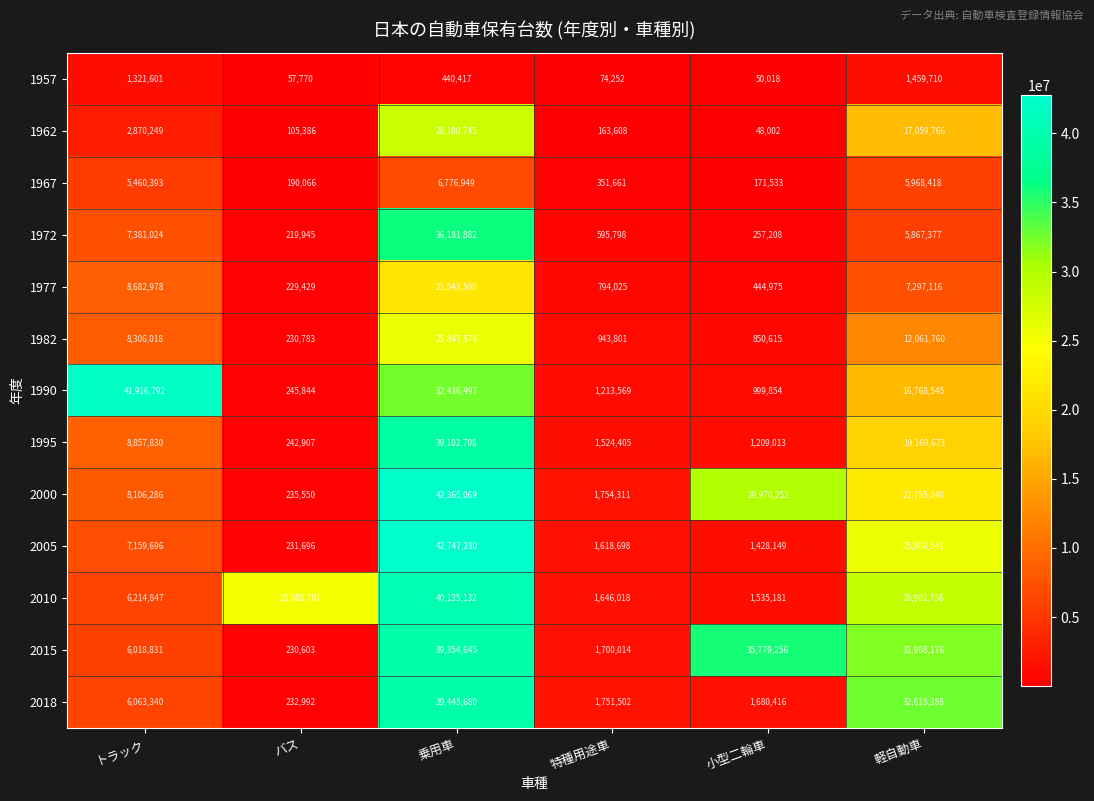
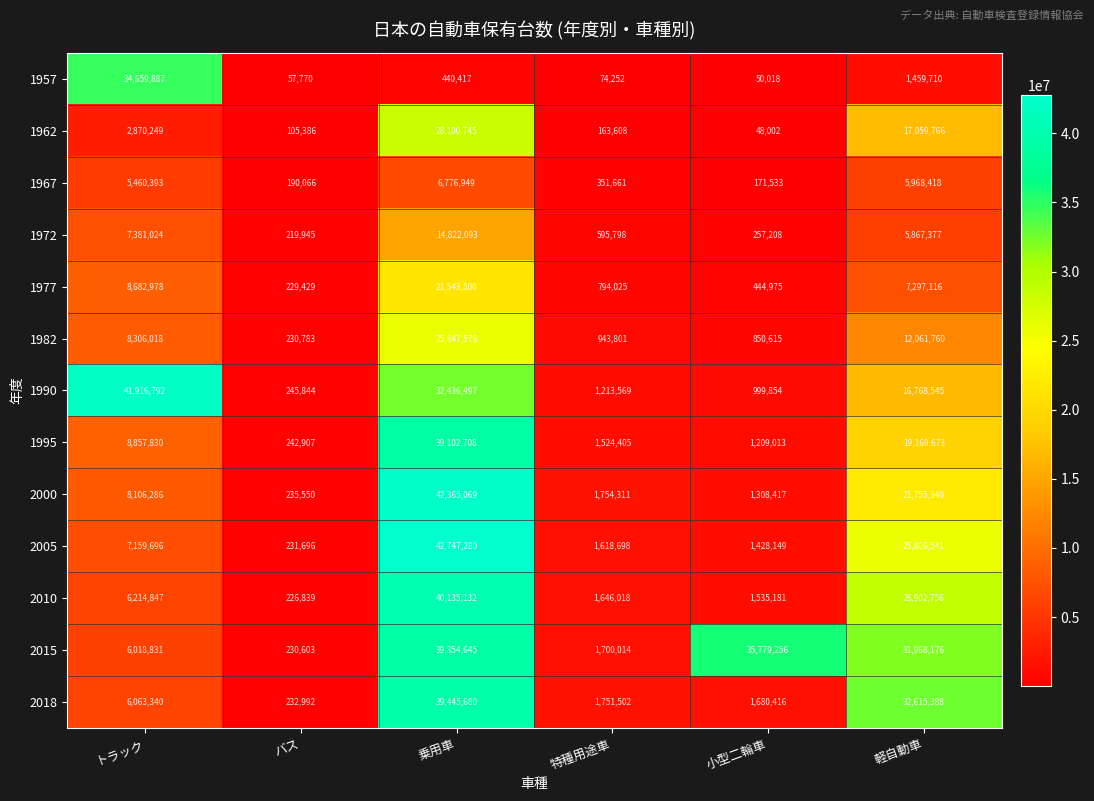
  {
    "1957": {
-     "トラック": "1,321,601",
+     "トラック": "34,659,887",
      "バス": "57,770",
      "乗用車": "440,417",
      "特種用途車": "74,252",
      "小型二輪車": "50,018",
      "軽自動車": "1,459,710"
    },
    "1962": {
      "トラック": "2,870,249",
      "バス": "105,386",
      "乗用車": "28,100,745",
      "特種用途車": "163,608",
      "小型二輪車": "48,002",
      "軽自動車": "17,059,766"
    },
    "1967": {
      "トラック": "5,460,393",
      "バス": "190,066",
      "乗用車": "6,776,949",
      "特種用途車": "351,661",
      "小型二輪車": "171,533",
      "軽自動車": "5,968,418"
    },
    "1972": {
      "トラック": "7,381,024",
      "バス": "219,945",
-     "乗用車": "36,181,882",
+     "乗用車": "14,822,093",
      "特種用途車": "595,798",
      "小型二輪車": "257,208",
      "軽自動車": "5,867,377"
    },
    "1977": {
      "トラック": "8,682,978",
      "バス": "229,429",
      "乗用車": "21,543,500",
      "特種用途車": "794,025",
      "小型二輪車": "444,975",
      "軽自動車": "7,297,116"
    },
    "1982": {
      "トラック": "8,306,018",
      "バス": "230,783",
      "乗用車": "25,847,578",
      "特種用途車": "943,801",
      "小型二輪車": "850,615",
      "軽自動車": "12,061,760"
    },
    "1990": {
      "トラック": "41,916,792",
      "バス": "245,844",
      "乗用車": "32,436,497",
      "特種用途車": "1,213,569",
      "小型二輪車": "999,854",
      "軽自動車": "16,768,545"
    },
    "1995": {
      "トラック": "8,857,830",
      "バス": "242,907",
      "乗用車": "39,102,708",
      "特種用途車": "1,524,405",
      "小型二輪車": "1,209,013",
      "軽自動車": "19,169,673"
    },
    "2000": {
      "トラック": "8,106,286",
      "バス": "235,550",
      "乗用車": "42,365,069",
      "特種用途車": "1,754,311",
-     "小型二輪車": "29,970,252",
+     "小型二輪車": "1,308,417",
      "軽自動車": "21,755,340"
    },
    "2005": {
      "トラック": "7,159,696",
      "バス": "231,696",
      "乗用車": "42,747,280",
      "特種用途車": "1,618,698",
      "小型二輪車": "1,428,149",
      "軽自動車": "25,806,541"
    },
    "2010": {
      "トラック": "6,214,847",
-     "バス": "25,088,707",
+     "バス": "226,839",
      "乗用車": "40,135,132",
      "特種用途車": "1,646,018",
      "小型二輪車": "1,535,181",
      "軽自動車": "28,902,756"
    },
    "2015": {
      "トラック": "6,018,831",
      "バス": "230,603",
      "乗用車": "39,354,645",
      "特種用途車": "1,700,014",
      "小型二輪車": "35,779,256",
      "軽自動車": "31,968,176"
    },
    "2018": {
      "トラック": "6,063,340",
      "バス": "232,992",
      "乗用車": "39,445,680",
      "特種用途車": "1,751,502",
      "小型二輪車": "1,680,416",
      "軽自動車": "32,615,388"
    }
  }
